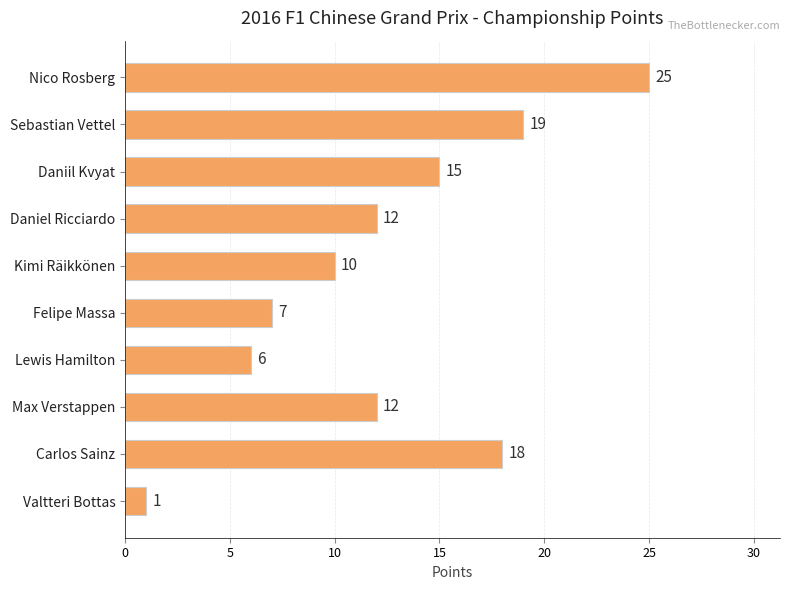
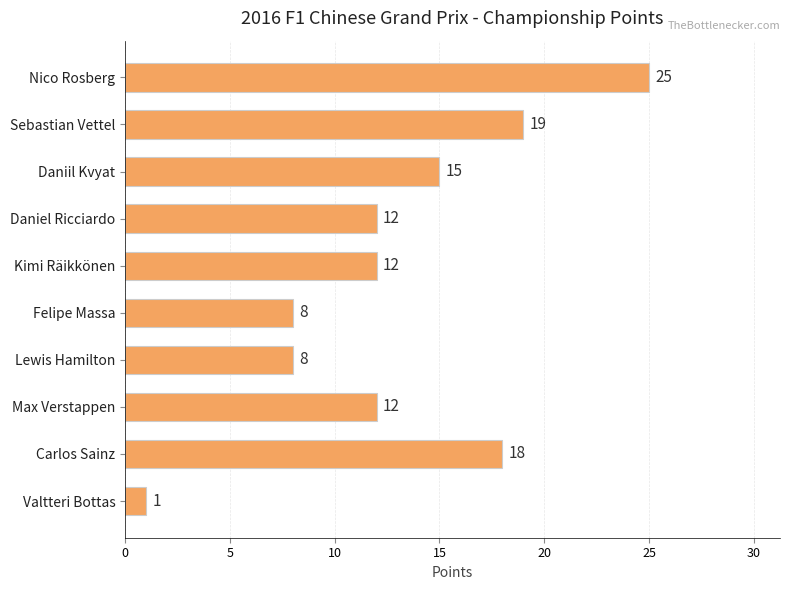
  {
    "Nico Rosberg": 25,
    "Sebastian Vettel": 19,
    "Daniil Kvyat": 15,
    "Daniel Ricciardo": 12,
-   "Kimi Räikkönen": 10,
-   "Felipe Massa": 7,
-   "Lewis Hamilton": 6,
+   "Kimi Räikkönen": 12,
+   "Felipe Massa": 8,
+   "Lewis Hamilton": 8,
    "Max Verstappen": 12,
    "Carlos Sainz": 18,
    "Valtteri Bottas": 1
  }
